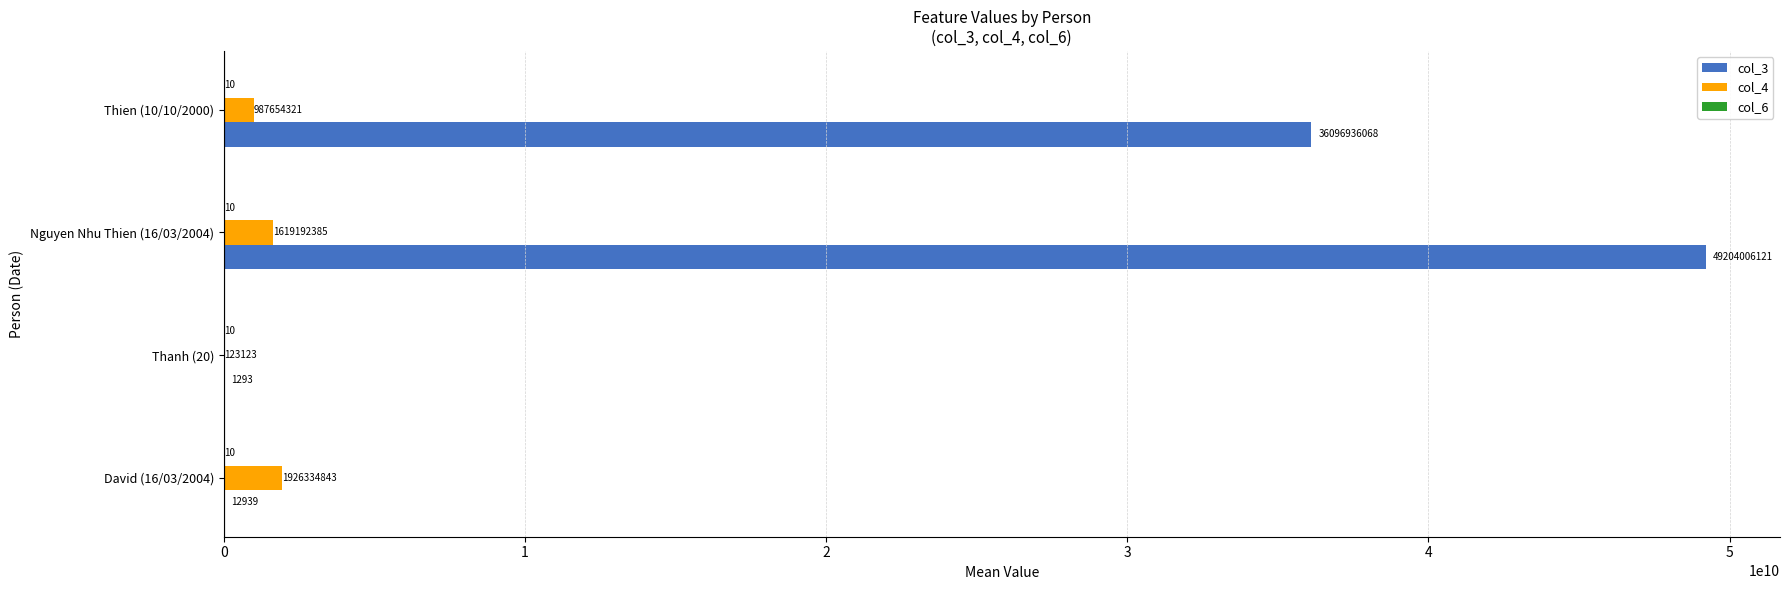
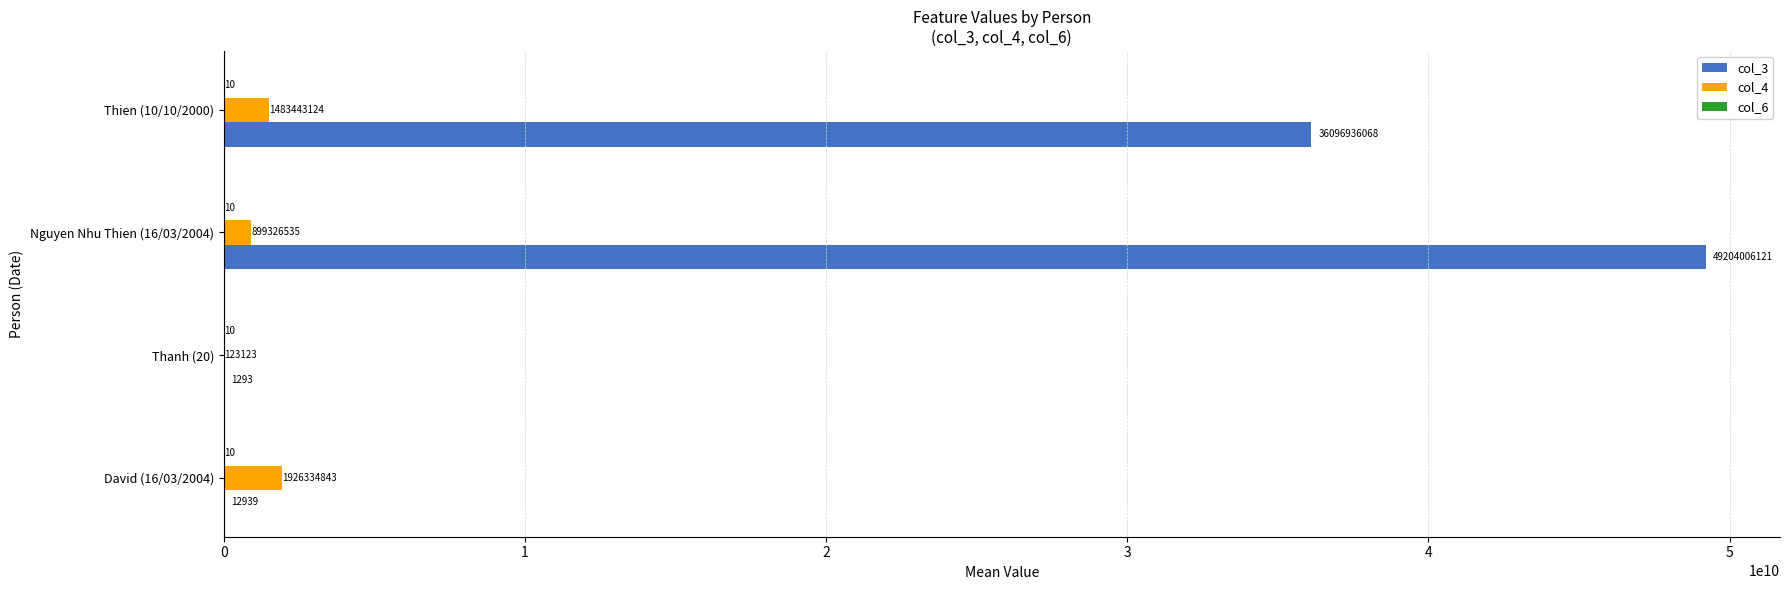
  {
    "col_3": {
      "Thien (10/10/2000)": 36096936068,
      "Nguyen Nhu Thien (16/03/2004)": 49204006121,
      "Thanh (20)": 1293,
      "David (16/03/2004)": 12939
    },
    "col_4": {
-     "Thien (10/10/2000)": 987654321,
-     "Nguyen Nhu Thien (16/03/2004)": 1619192385,
+     "Thien (10/10/2000)": 1483443124,
+     "Nguyen Nhu Thien (16/03/2004)": 899326535,
      "Thanh (20)": 123123,
      "David (16/03/2004)": 1926334843
    },
    "col_6": {
      "Thien (10/10/2000)": 10,
      "Nguyen Nhu Thien (16/03/2004)": 10,
      "Thanh (20)": 10,
      "David (16/03/2004)": 10
    }
  }
